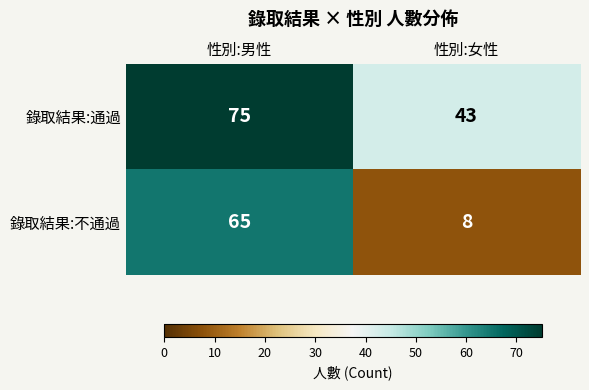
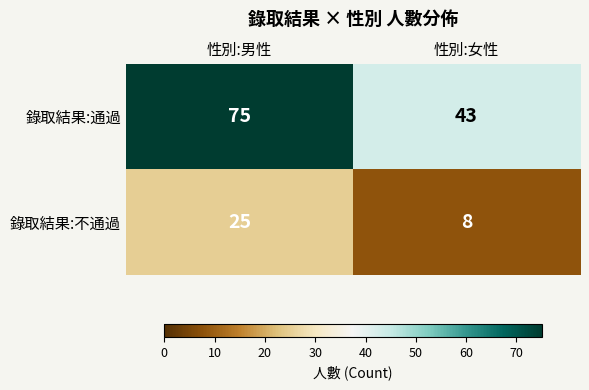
  {
    "錄取結果:通過": {
      "性別:男性": 75,
      "性別:女性": 43
    },
    "錄取結果:不通過": {
-     "性別:男性": 65,
+     "性別:男性": 25,
      "性別:女性": 8
    }
  }
